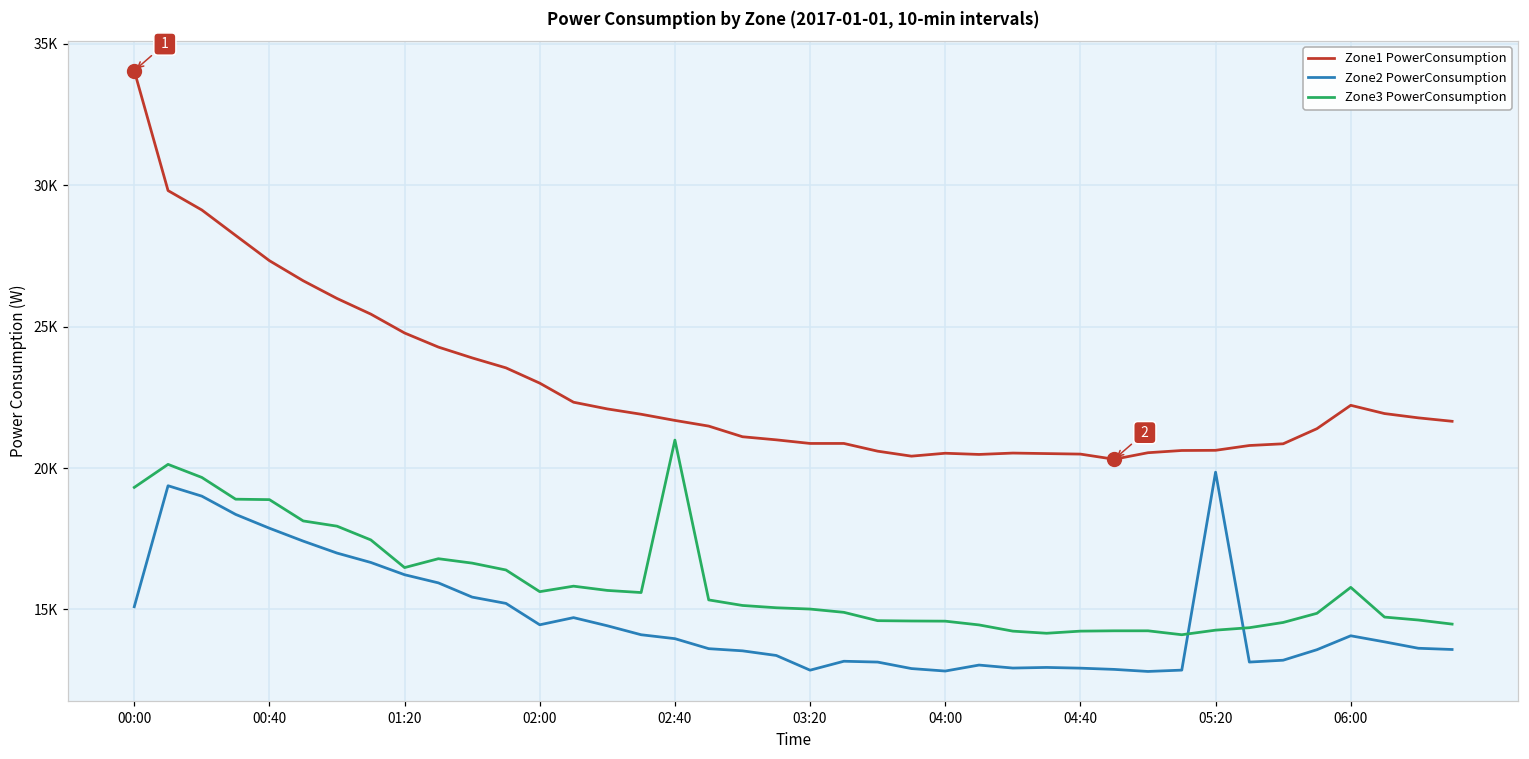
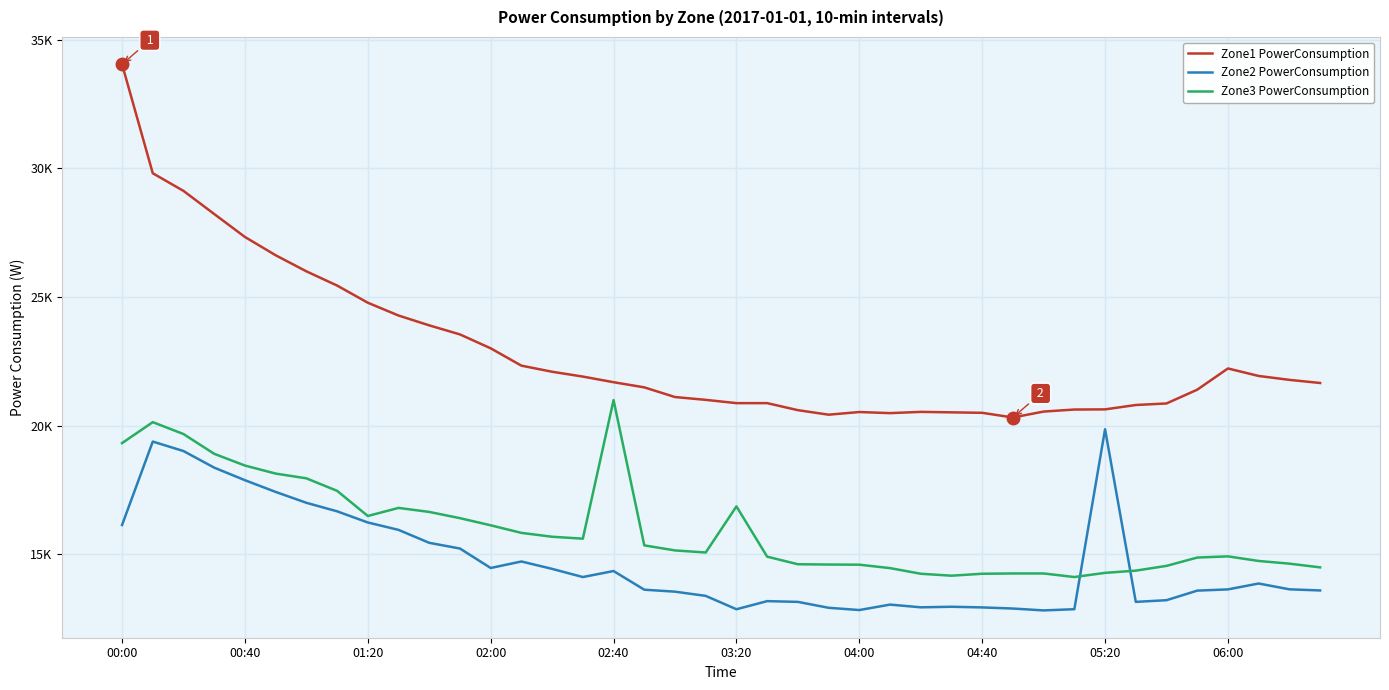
  {
    "Zone2 PowerConsumption": {
-     "00:00": 15100,
+     "00:00": 16100,
      "00:40": 17900,
      "01:20": 16200,
      "02:00": 14500,
-     "02:40": 14000,
+     "02:40": 14300,
      "03:20": 12900,
      "04:00": 12800,
      "04:40": 12900,
      "05:20": 19900,
-     "06:00": 14100
+     "06:00": 13600
    },
    "Zone3 PowerConsumption": {
      "00:00": 19300,
-     "00:40": 18900,
+     "00:40": 18400,
      "01:20": 16500,
-     "02:00": 15600,
+     "02:00": 16100,
      "02:40": 21000,
-     "03:20": 15000,
+     "03:20": 16900,
      "04:00": 14600,
      "04:40": 14200,
      "05:20": 14300,
-     "06:00": 15800
+     "06:00": 14900
    }
  }
